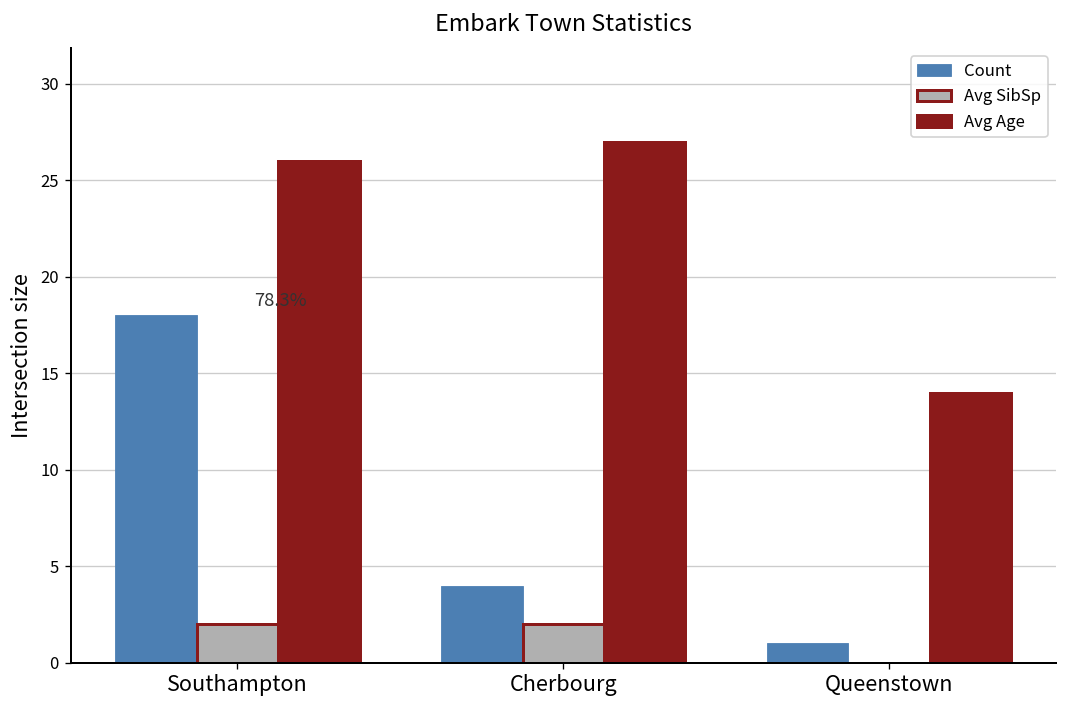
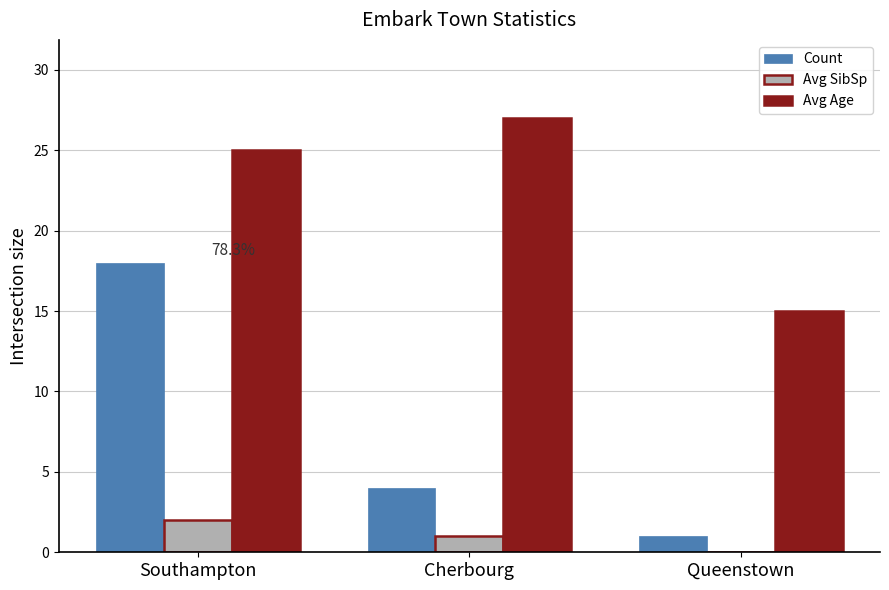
  {
    "Count": {
      "Southampton": 18,
      "Cherbourg": 4,
      "Queenstown": 1
    },
    "Avg SibSp": {
      "Southampton": 2,
-     "Cherbourg": 2,
+     "Cherbourg": 1,
      "Queenstown": 0
    },
    "Avg Age": {
-     "Southampton": 26,
+     "Southampton": 25,
      "Cherbourg": 27,
-     "Queenstown": 14
+     "Queenstown": 15
    }
  }
